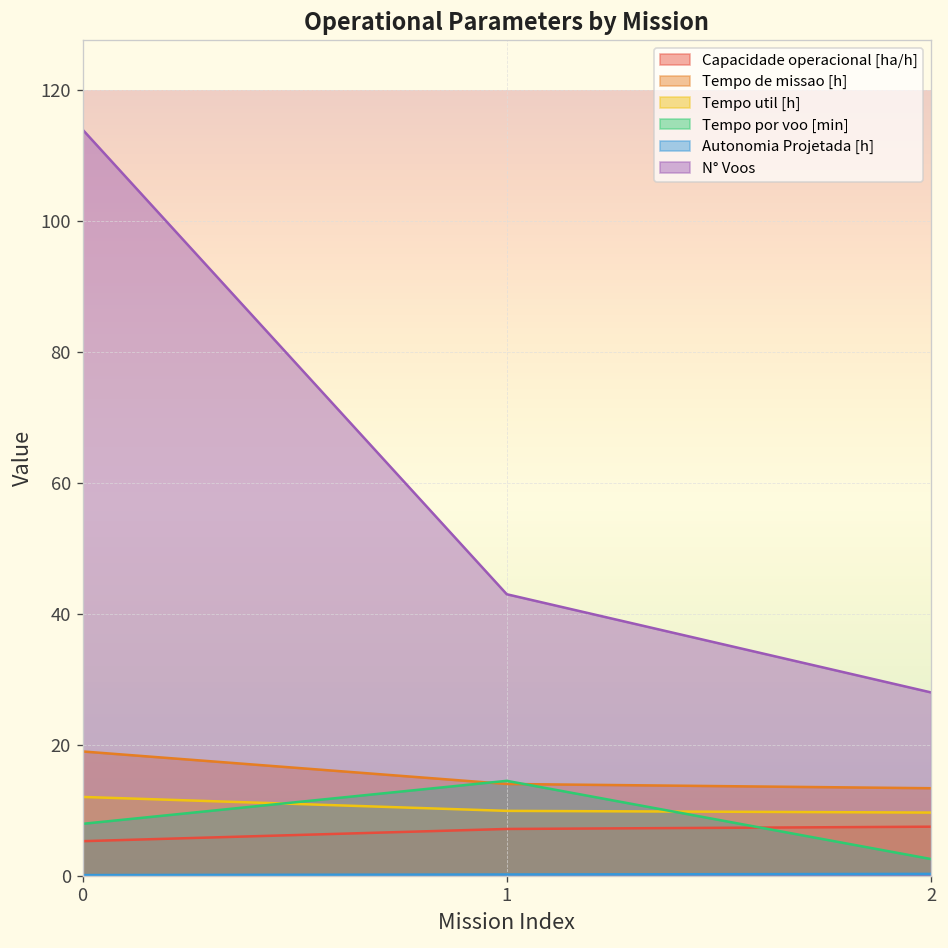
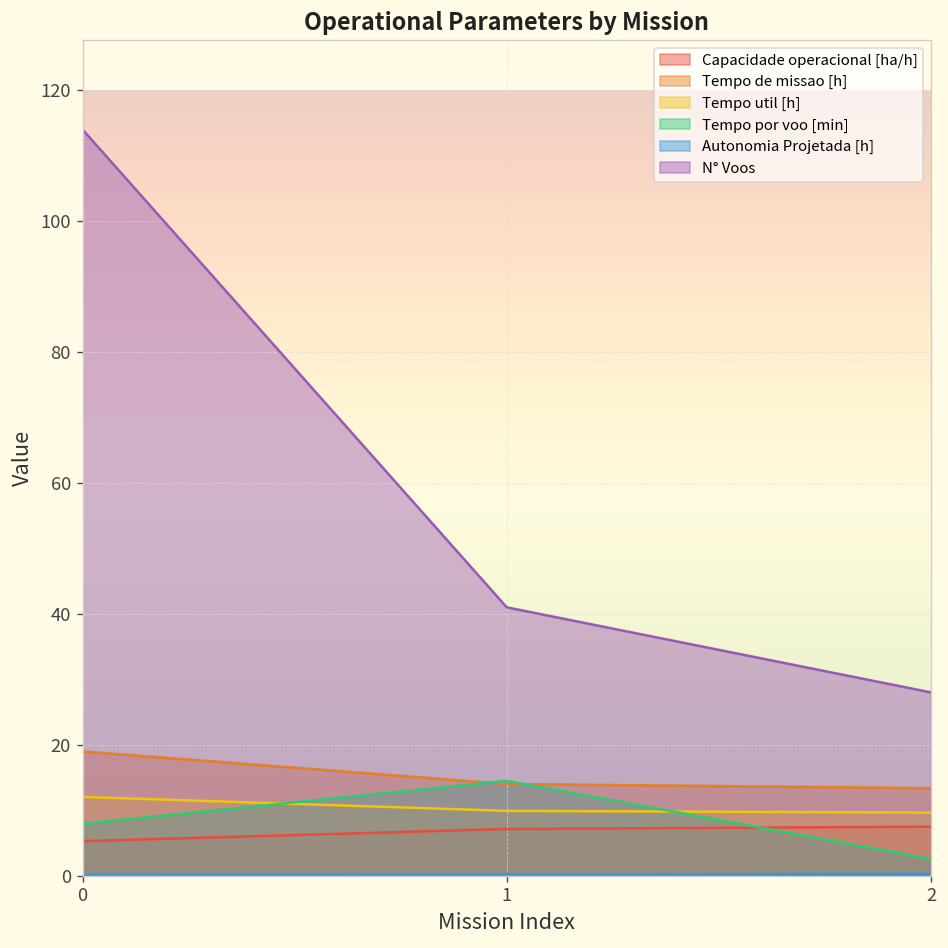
  {
    "Tempo por voo [min]": {
      "0": 8,
      "1": 14,
      "2": 3
    },
    "Autonomia Projetada [h]": {
      "0": 0,
      "1": 0,
      "2": 0
    },
    "N° Voos": {
      "0": 114,
-     "1": 43,
+     "1": 41,
      "2": 28
    }
  }
